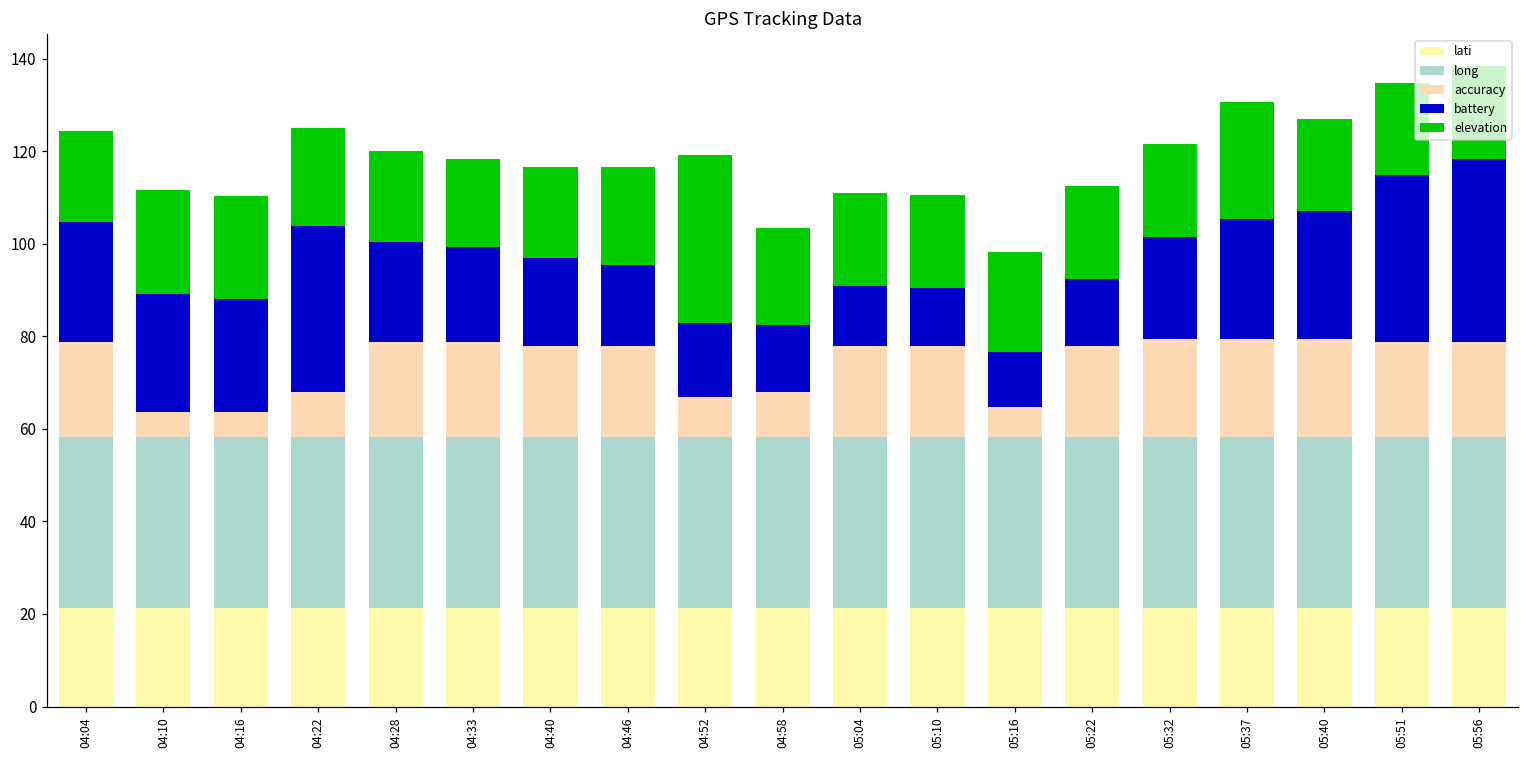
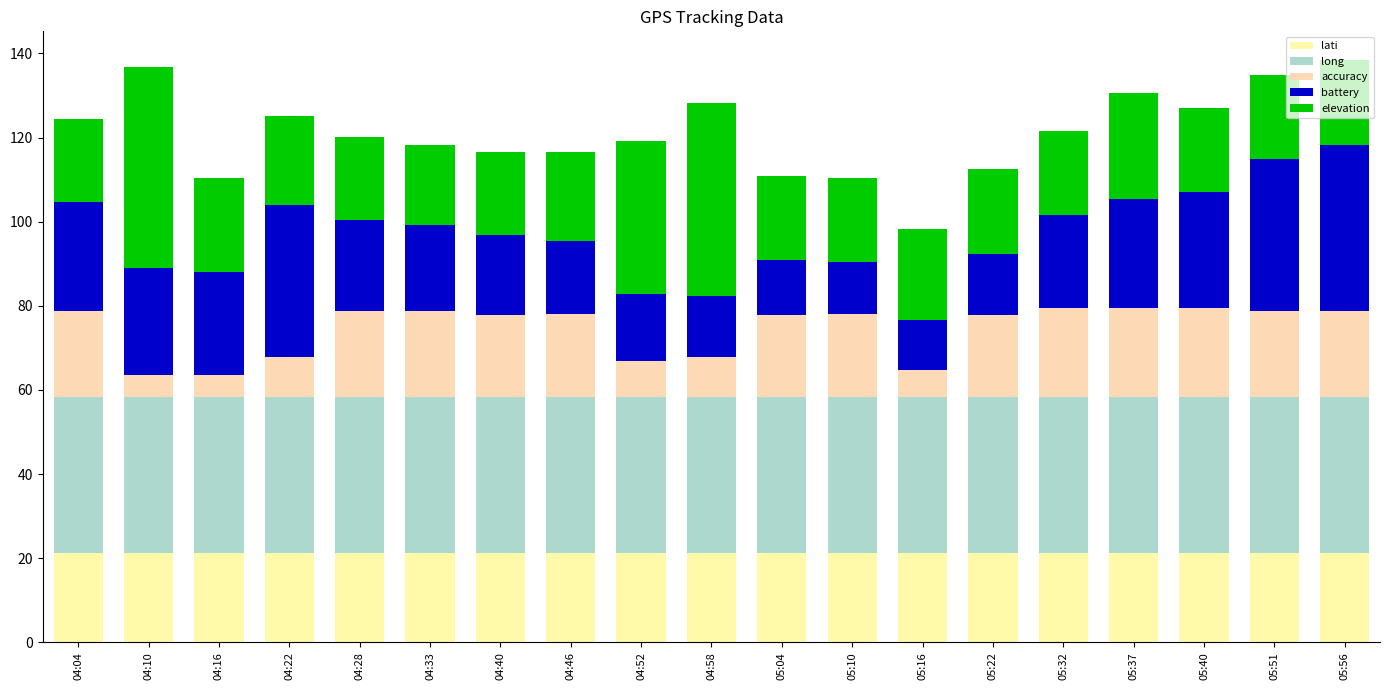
  {
    "long": {
      "04:04": 37,
      "04:10": 37,
      "04:16": 37,
      "04:22": 37,
      "04:28": 37,
      "04:33": 37,
      "04:40": 37,
      "04:46": 37,
      "04:52": 37,
      "04:58": 37,
      "05:04": 37,
      "05:10": 37,
      "05:16": 37,
      "05:22": 37,
      "05:32": 37,
      "05:37": 37,
      "05:40": 37,
      "05:51": 37,
      "05:56": 37
    },
    "battery": {
      "04:04": 26,
      "04:10": 26,
      "04:16": 25,
      "04:22": 36,
      "04:28": 22,
      "04:33": 21,
      "04:40": 19,
      "04:46": 18,
      "04:52": 16,
      "04:58": 15,
      "05:04": 13,
      "05:10": 13,
      "05:16": 12,
      "05:22": 15,
      "05:32": 22,
      "05:37": 26,
      "05:40": 28,
      "05:51": 36,
      "05:56": 40
    },
    "elevation": {
      "04:04": 20,
-     "04:10": 23,
+     "04:10": 48,
      "04:16": 22,
      "04:22": 21,
      "04:28": 20,
      "04:33": 19,
      "04:40": 20,
      "04:46": 21,
      "04:52": 36,
-     "04:58": 21,
+     "04:58": 46,
      "05:04": 20,
      "05:10": 20,
      "05:16": 22,
      "05:22": 20,
      "05:32": 20,
      "05:37": 25,
      "05:40": 20,
      "05:51": 20
    }
  }
